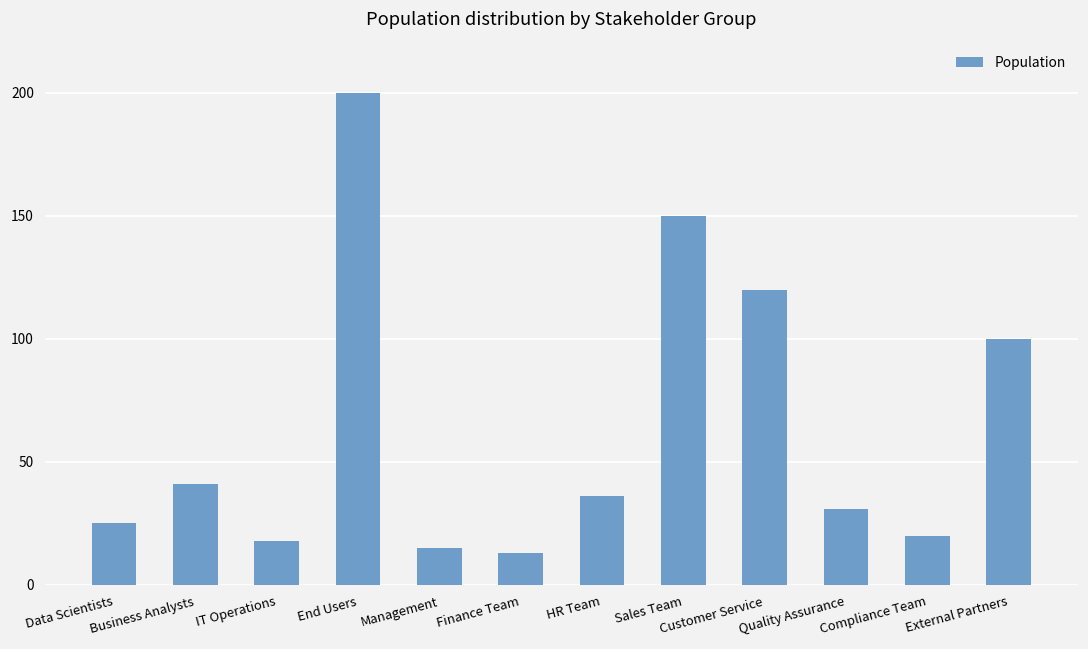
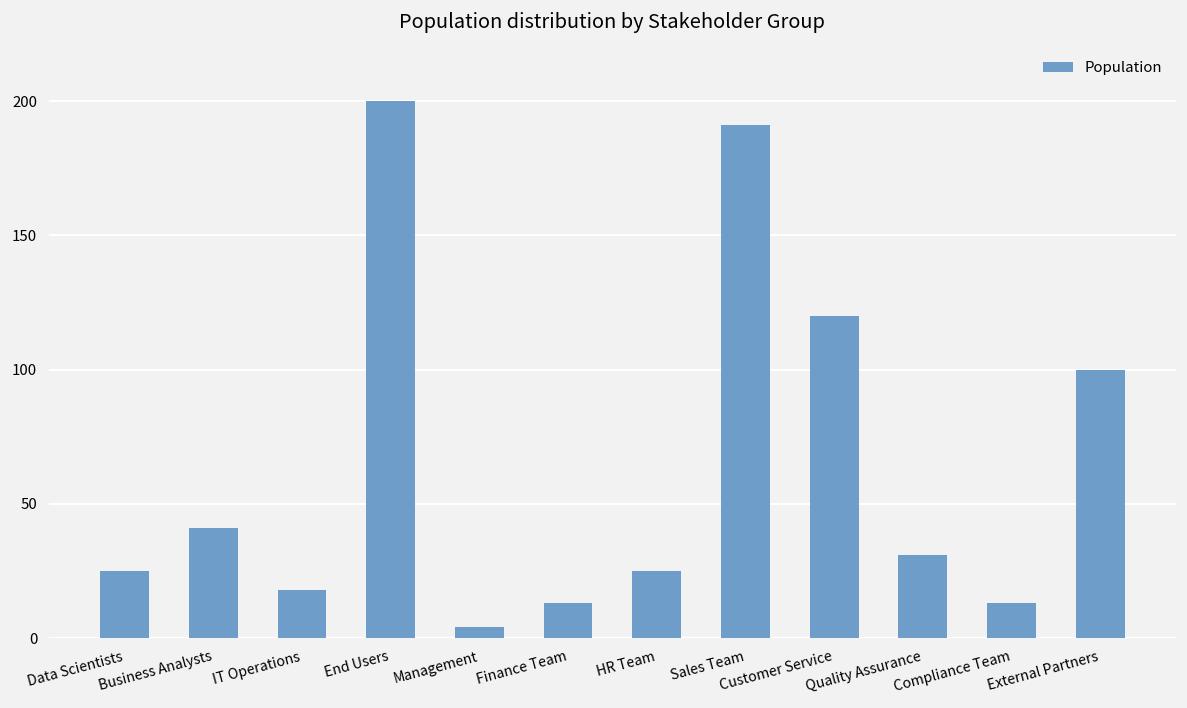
  {
    "Data Scientists": 25,
    "Business Analysts": 41,
    "IT Operations": 18,
    "End Users": 200,
-   "Management": 15,
+   "Management": 4,
    "Finance Team": 13,
-   "HR Team": 36,
-   "Sales Team": 150,
+   "HR Team": 25,
+   "Sales Team": 191,
    "Customer Service": 120,
    "Quality Assurance": 31,
-   "Compliance Team": 20,
+   "Compliance Team": 13,
    "External Partners": 100
  }
